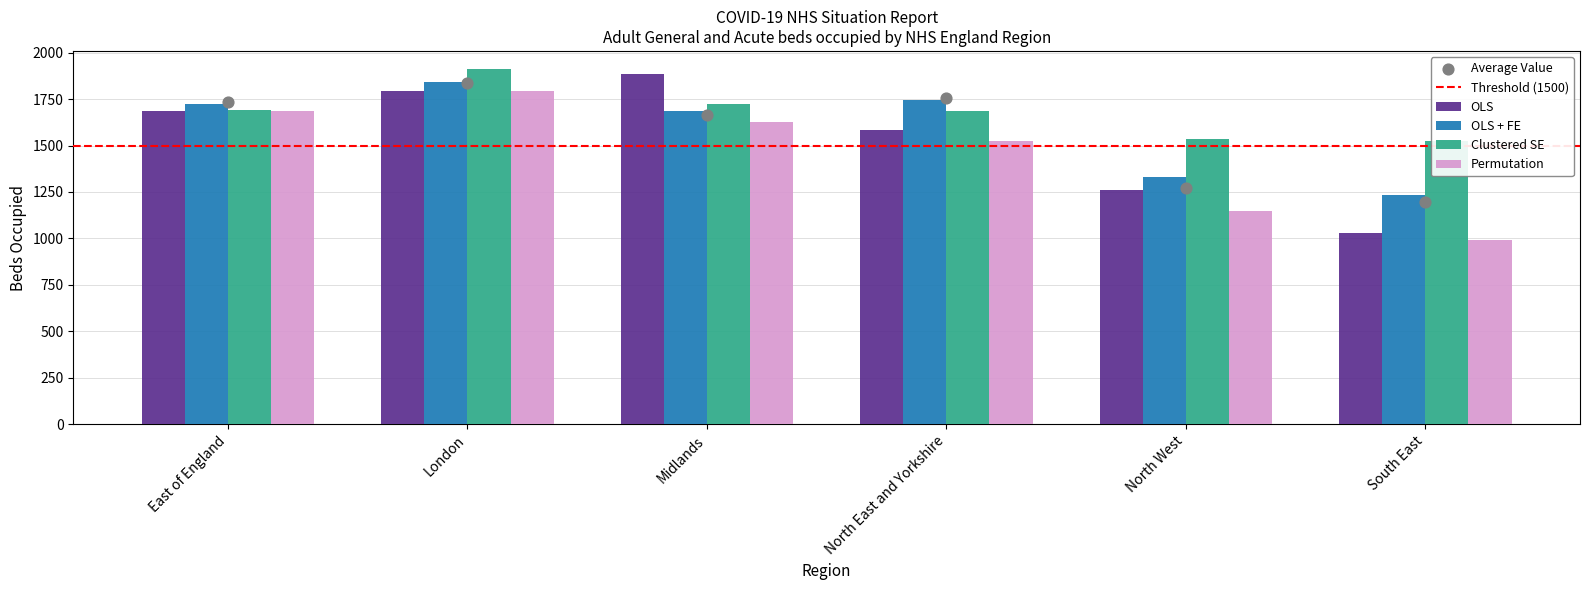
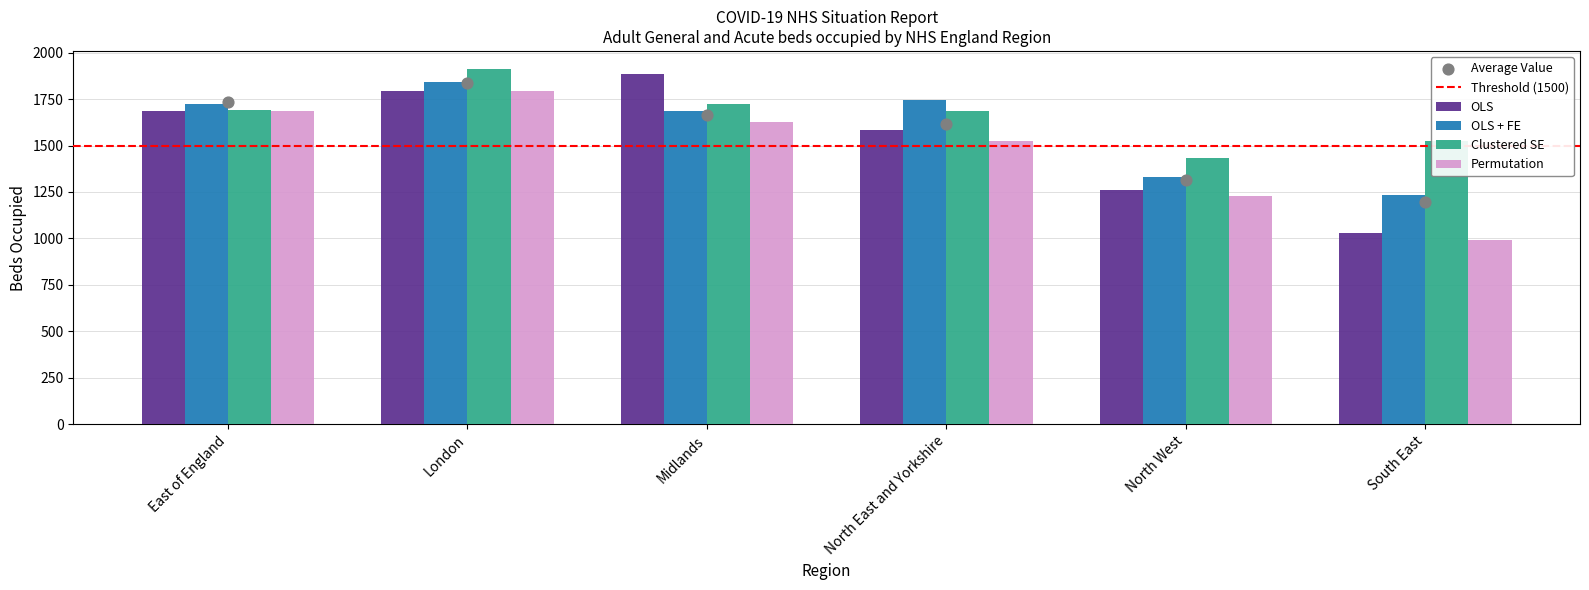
  {
    "OLS": {
      "East of England": 1690,
      "London": 1790,
      "Midlands": 1880,
      "North East and Yorkshire": 1580,
      "North West": 1260,
      "South East": 1030
    },
    "Average Value": {
-     "North East and Yorkshire": 1760,
-     "North West": 1270
+     "North East and Yorkshire": 1610,
+     "North West": 1310
    },
    "OLS + FE": {
      "East of England": 1720,
      "London": 1840,
      "Midlands": 1690,
      "North East and Yorkshire": 1740,
      "North West": 1330,
      "South East": 1230
    },
    "Clustered SE": {
      "East of England": 1690,
      "London": 1910,
      "Midlands": 1720,
      "North East and Yorkshire": 1690,
-     "North West": 1540
+     "North West": 1440
    },
    "Permutation": {
      "East of England": 1690,
      "London": 1790,
      "Midlands": 1630,
      "North East and Yorkshire": 1520,
-     "North West": 1150,
+     "North West": 1230,
      "South East": 990
    }
  }
